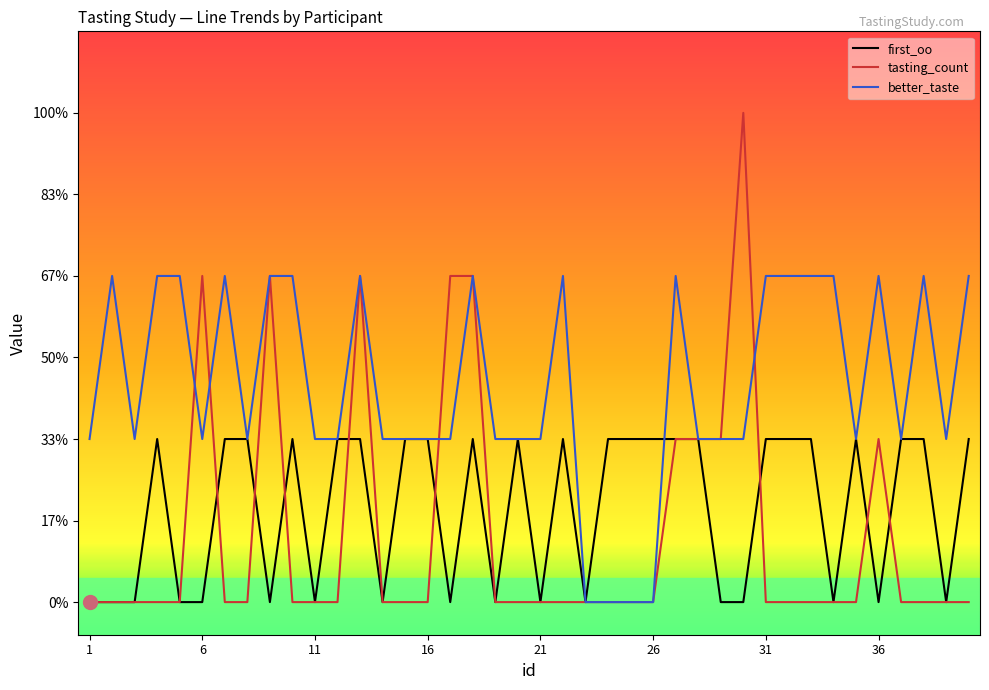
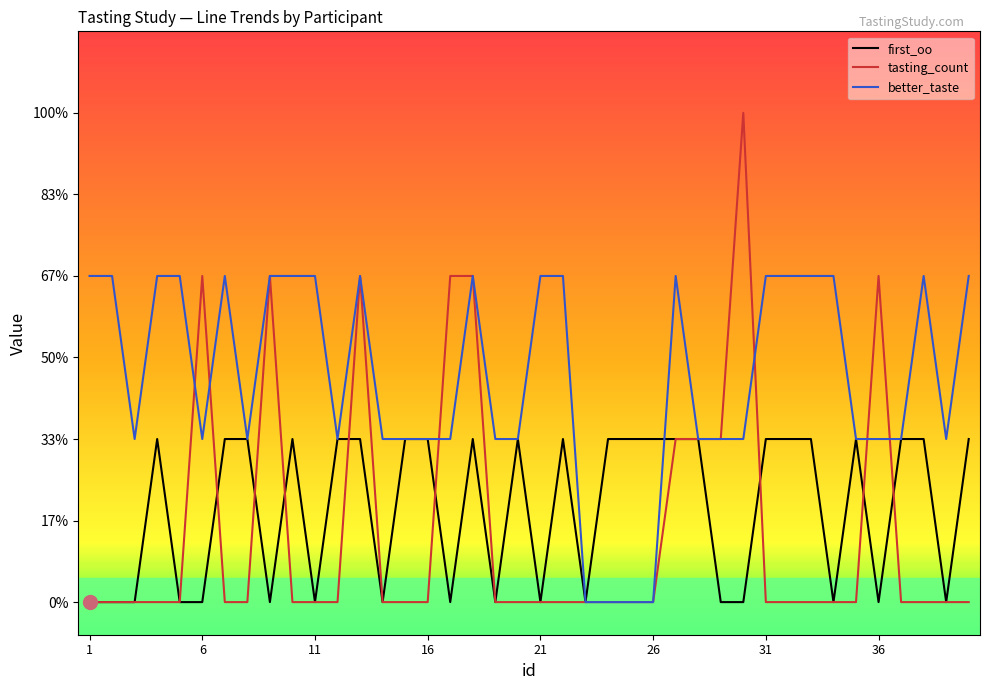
  {
    "first_oo": {
      "26": "33%",
      "31": "33%"
    },
    "tasting_count": {
      "6": "67%",
-     "36": "33%"
+     "36": "67%"
    },
    "better_taste": {
-     "1": "33%",
+     "1": "67%",
      "6": "33%",
-     "11": "33%",
-     "21": "33%",
+     "11": "67%",
+     "21": "67%",
      "31": "67%",
-     "36": "67%"
+     "36": "33%"
    }
  }
